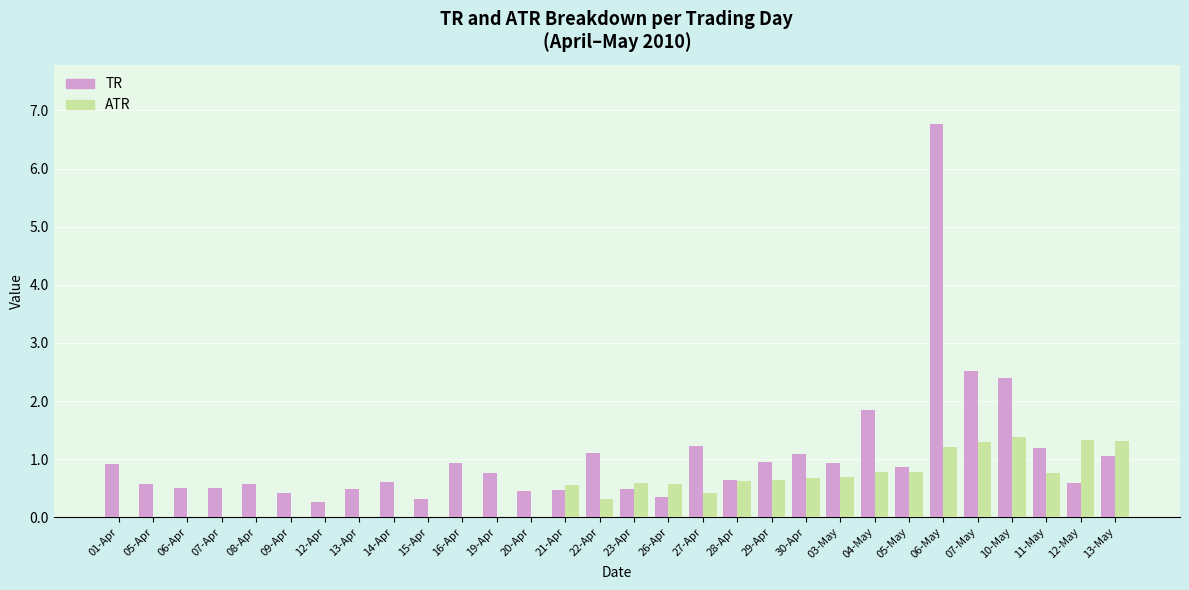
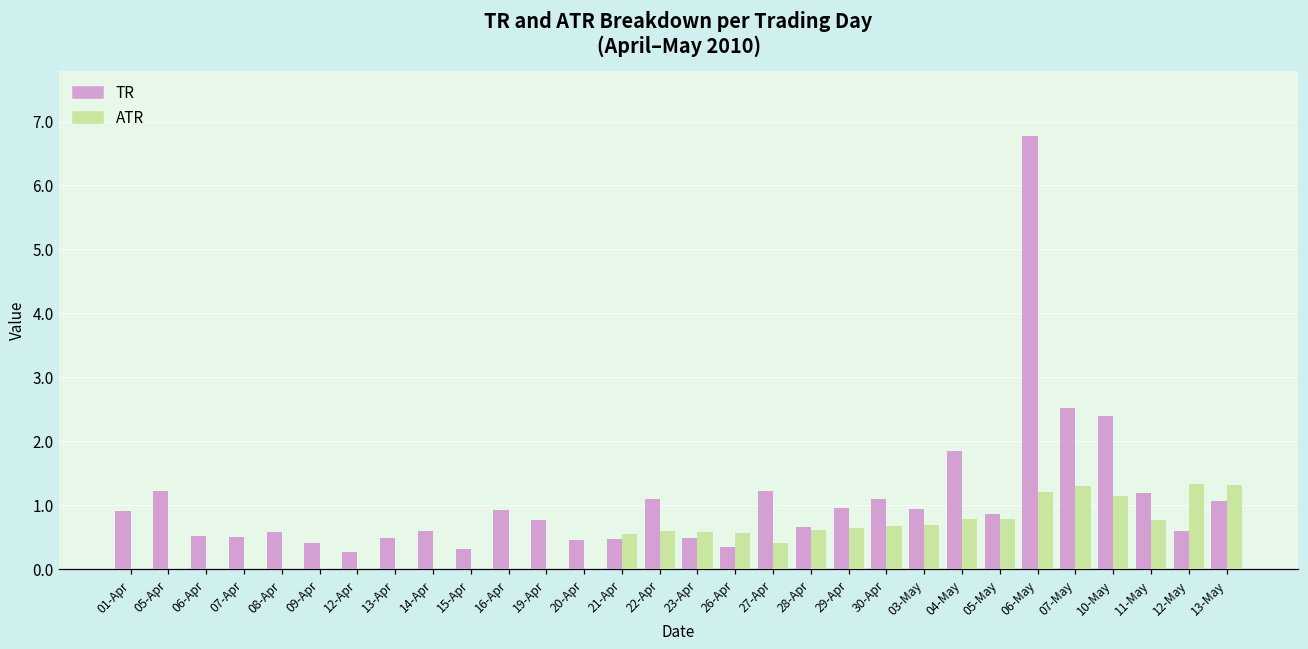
  {
    "TR": {
      "01-Apr": 0.9,
-     "05-Apr": 0.6,
+     "05-Apr": 1.2,
      "06-Apr": 0.5,
      "07-Apr": 0.5,
      "08-Apr": 0.6,
      "09-Apr": 0.4,
      "12-Apr": 0.3,
      "13-Apr": 0.5,
      "14-Apr": 0.6,
      "15-Apr": 0.3,
      "16-Apr": 0.9,
      "19-Apr": 0.8,
      "20-Apr": 0.5,
      "21-Apr": 0.5,
      "22-Apr": 1.1,
      "23-Apr": 0.5,
      "26-Apr": 0.4,
      "27-Apr": 1.2,
      "28-Apr": 0.7,
      "29-Apr": 1.0,
      "30-Apr": 1.1,
      "03-May": 0.9,
      "04-May": 1.9,
      "05-May": 0.9,
      "06-May": 6.8,
      "07-May": 2.5,
      "10-May": 2.4,
      "11-May": 1.2,
      "12-May": 0.6,
      "13-May": 1.1
    },
    "ATR": {
      "01-Apr": 0.0,
      "05-Apr": 0.0,
      "06-Apr": 0.0,
      "07-Apr": 0.0,
      "08-Apr": 0.0,
      "09-Apr": 0.0,
      "12-Apr": 0.0,
      "13-Apr": 0.0,
      "14-Apr": 0.0,
      "15-Apr": 0.0,
      "16-Apr": 0.0,
      "19-Apr": 0.0,
      "20-Apr": 0.0,
      "21-Apr": 0.6,
-     "22-Apr": 0.3,
+     "22-Apr": 0.6,
      "23-Apr": 0.6,
      "26-Apr": 0.6,
      "27-Apr": 0.4,
      "28-Apr": 0.6,
      "29-Apr": 0.6,
      "30-Apr": 0.7,
      "03-May": 0.7,
      "04-May": 0.8,
      "05-May": 0.8,
      "06-May": 1.2,
      "07-May": 1.3,
-     "10-May": 1.4,
+     "10-May": 1.1,
      "11-May": 0.8,
      "12-May": 1.3,
      "13-May": 1.3
    }
  }
